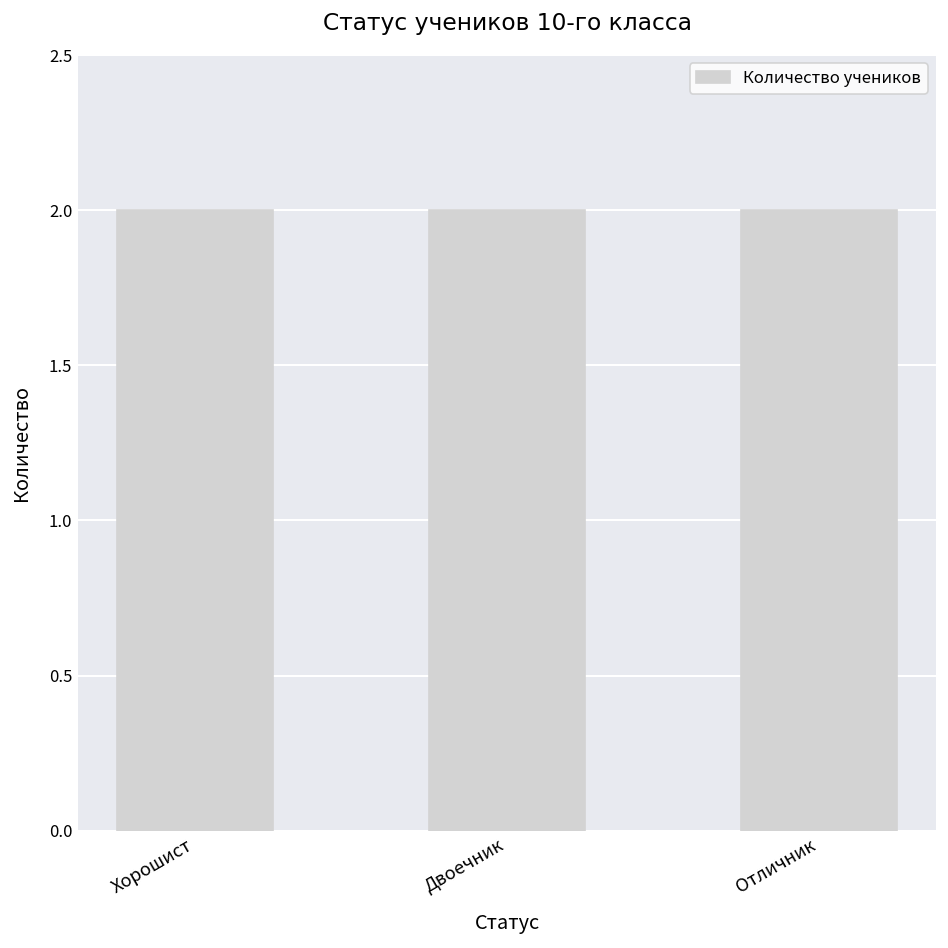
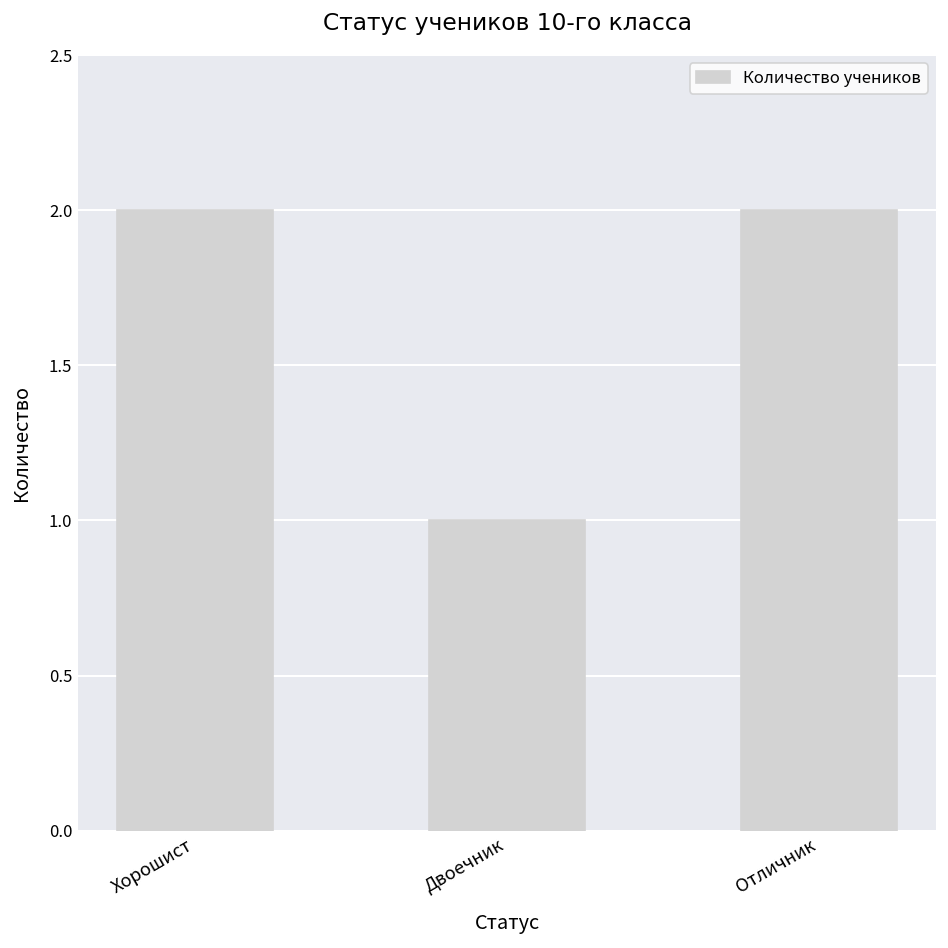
  {
    "Хорошист": 2,
-   "Двоечник": 2,
+   "Двоечник": 1,
    "Отличник": 2
  }
